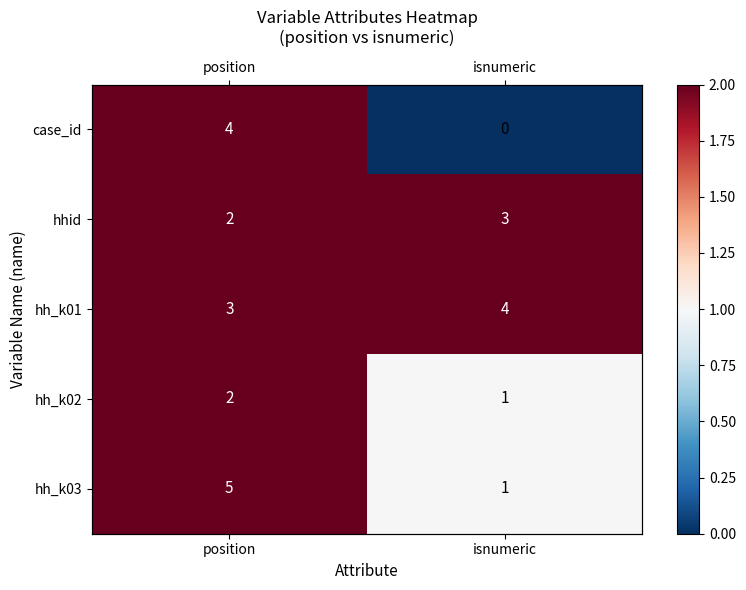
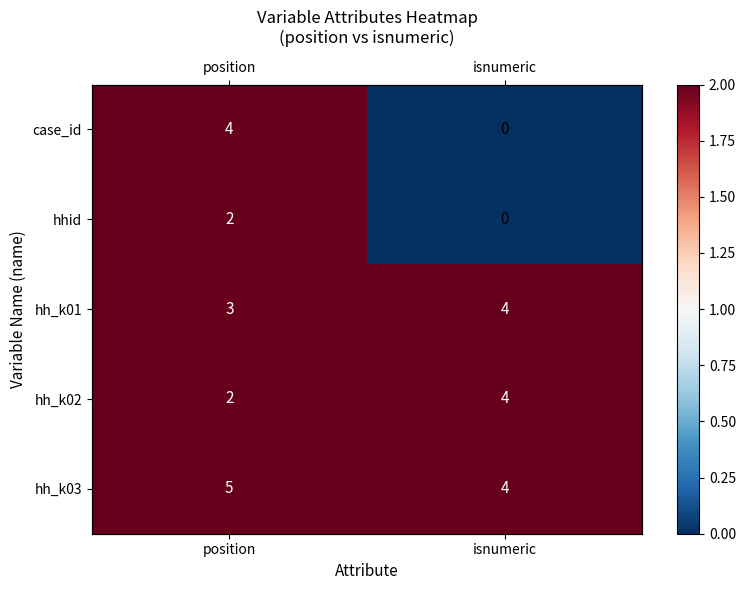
  {
    "case_id": {
      "position": 4,
      "isnumeric": 0
    },
    "hhid": {
      "position": 2,
-     "isnumeric": 3
+     "isnumeric": 0
    },
    "hh_k01": {
      "position": 3,
      "isnumeric": 4
    },
    "hh_k02": {
      "position": 2,
-     "isnumeric": 1
+     "isnumeric": 4
    },
    "hh_k03": {
      "position": 5,
-     "isnumeric": 1
+     "isnumeric": 4
    }
  }
